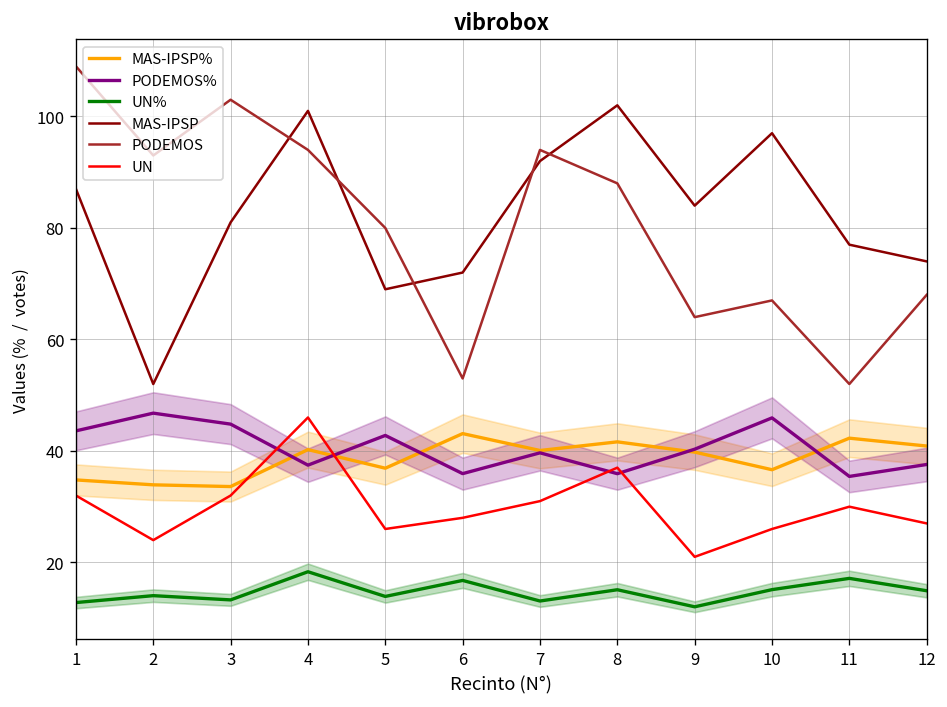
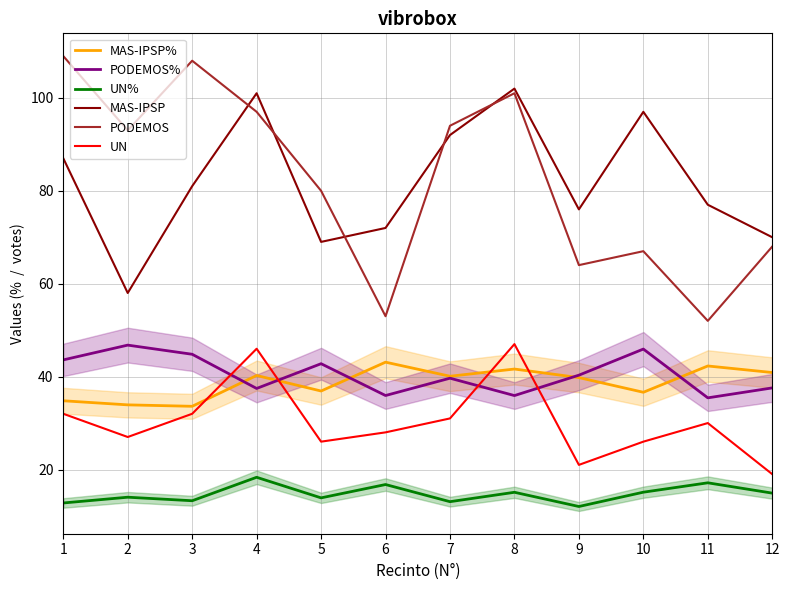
  {
    "MAS-IPSP": {
      "1": 87,
-     "2": 52,
+     "2": 58,
      "3": 81,
      "4": 101,
      "5": 69,
      "6": 72,
      "7": 92,
      "8": 102,
-     "9": 84,
+     "9": 76,
      "10": 97,
      "11": 77,
-     "12": 74
+     "12": 70
    },
    "PODEMOS": {
      "1": 109,
-     "3": 103,
-     "4": 94,
+     "3": 108,
+     "4": 97,
      "5": 80,
      "6": 53,
      "7": 94,
-     "8": 88,
+     "8": 101,
      "9": 64,
      "10": 67,
      "11": 52,
      "12": 68
    },
    "UN": {
      "1": 32,
-     "2": 24,
+     "2": 27,
      "3": 32,
      "4": 46,
      "5": 26,
      "6": 28,
      "7": 31,
-     "8": 37,
+     "8": 47,
      "9": 21,
      "10": 26,
      "11": 30,
-     "12": 27
+     "12": 19
    }
  }
